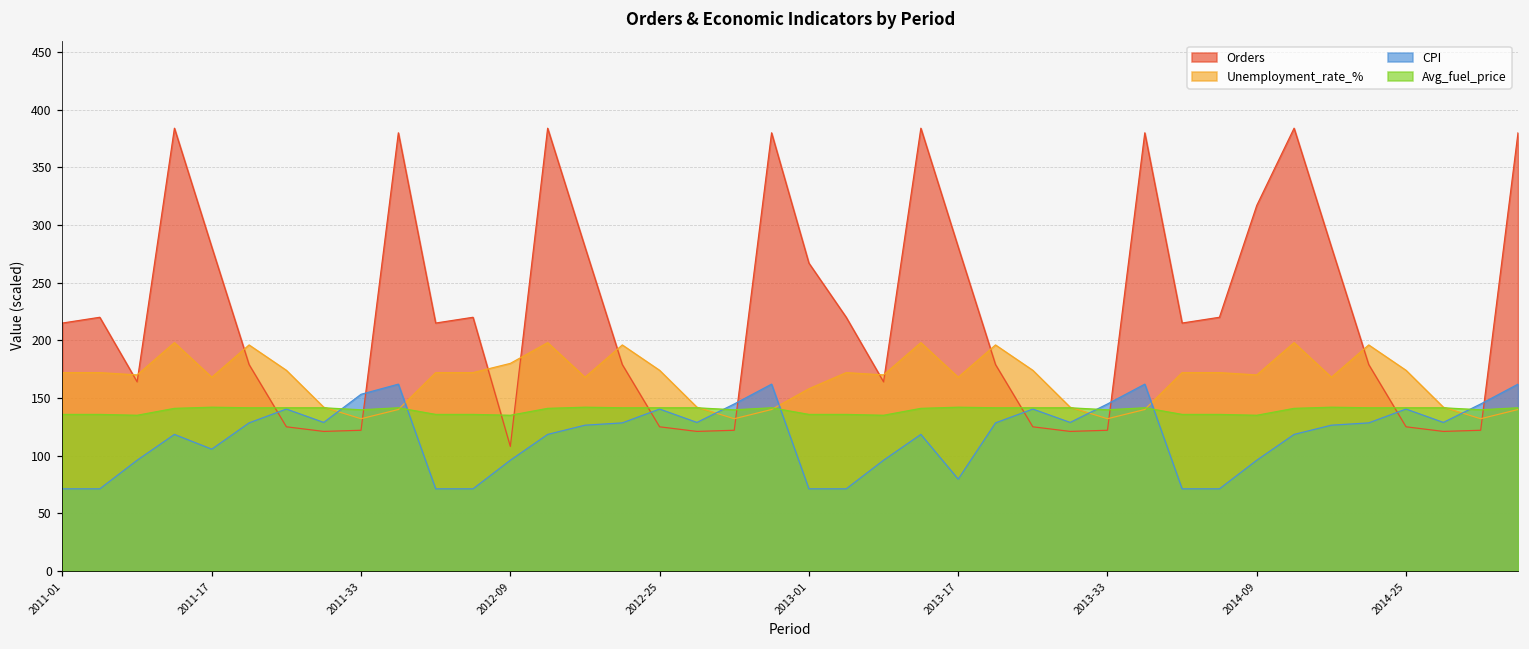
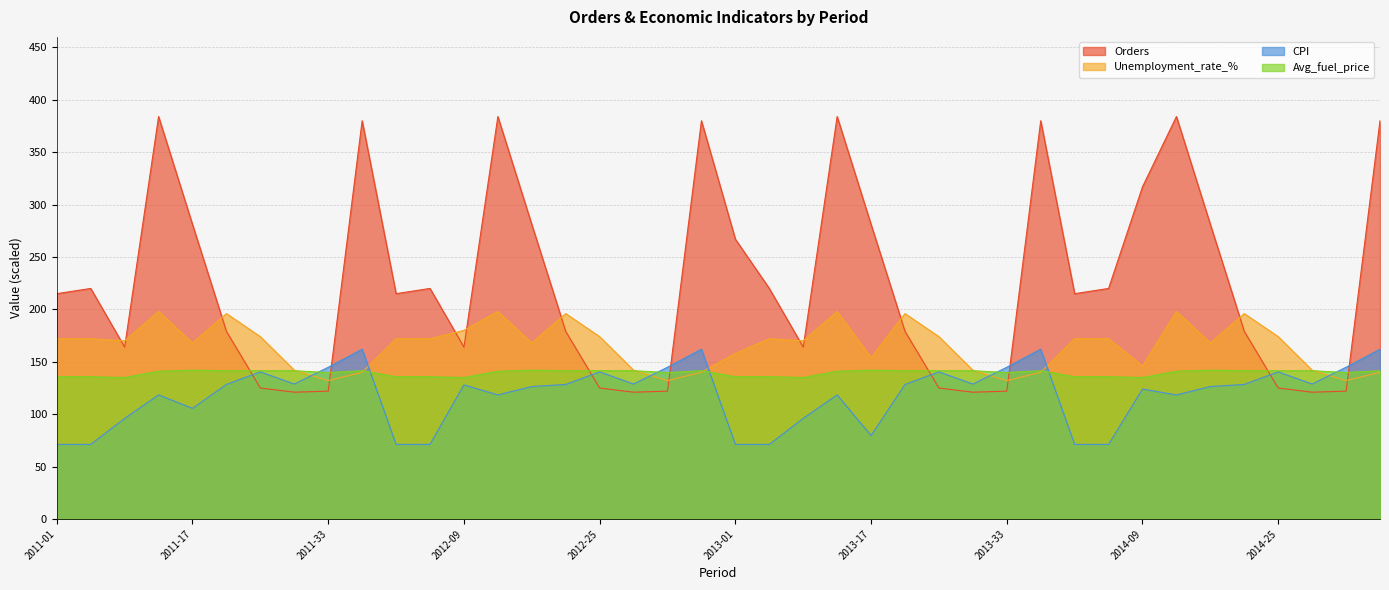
  {
    "Orders": {
      "2011-01": 215,
      "2011-17": 281,
      "2011-33": 122,
-     "2012-09": 108,
+     "2012-09": 164,
      "2012-25": 125,
      "2013-01": 267,
      "2013-17": 281,
      "2013-33": 122,
      "2014-09": 317,
      "2014-25": 125
    },
    "Unemployment_rate_%": {
      "2011-01": 172,
      "2011-17": 168,
      "2011-33": 132,
      "2012-09": 180,
      "2012-25": 174,
      "2013-01": 158,
-     "2013-17": 168,
+     "2013-17": 154,
      "2013-33": 132,
-     "2014-09": 170,
+     "2014-09": 146,
      "2014-25": 174
    },
    "CPI": {
      "2011-01": 71,
      "2011-17": 106,
-     "2011-33": 153,
-     "2012-09": 96,
+     "2011-33": 145,
+     "2012-09": 128,
      "2013-01": 71,
      "2013-17": 80,
      "2013-33": 145,
-     "2014-09": 96
+     "2014-09": 124
    },
    "Avg_fuel_price": {
      "2011-01": 136,
      "2011-17": 142,
      "2011-33": 140,
      "2012-09": 135,
      "2013-01": 136,
      "2013-17": 142,
      "2013-33": 140,
      "2014-09": 135
    }
  }
